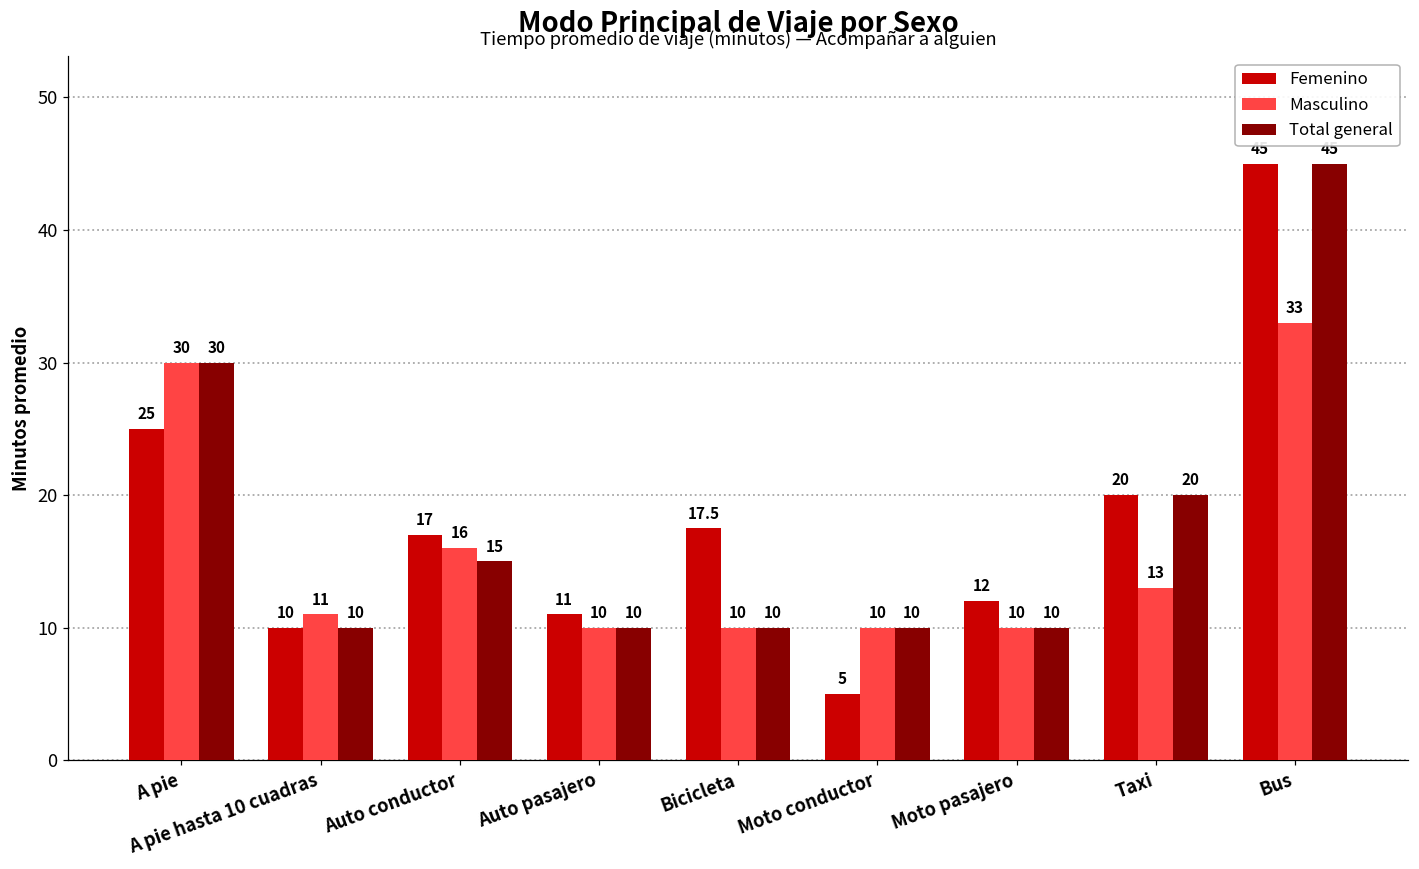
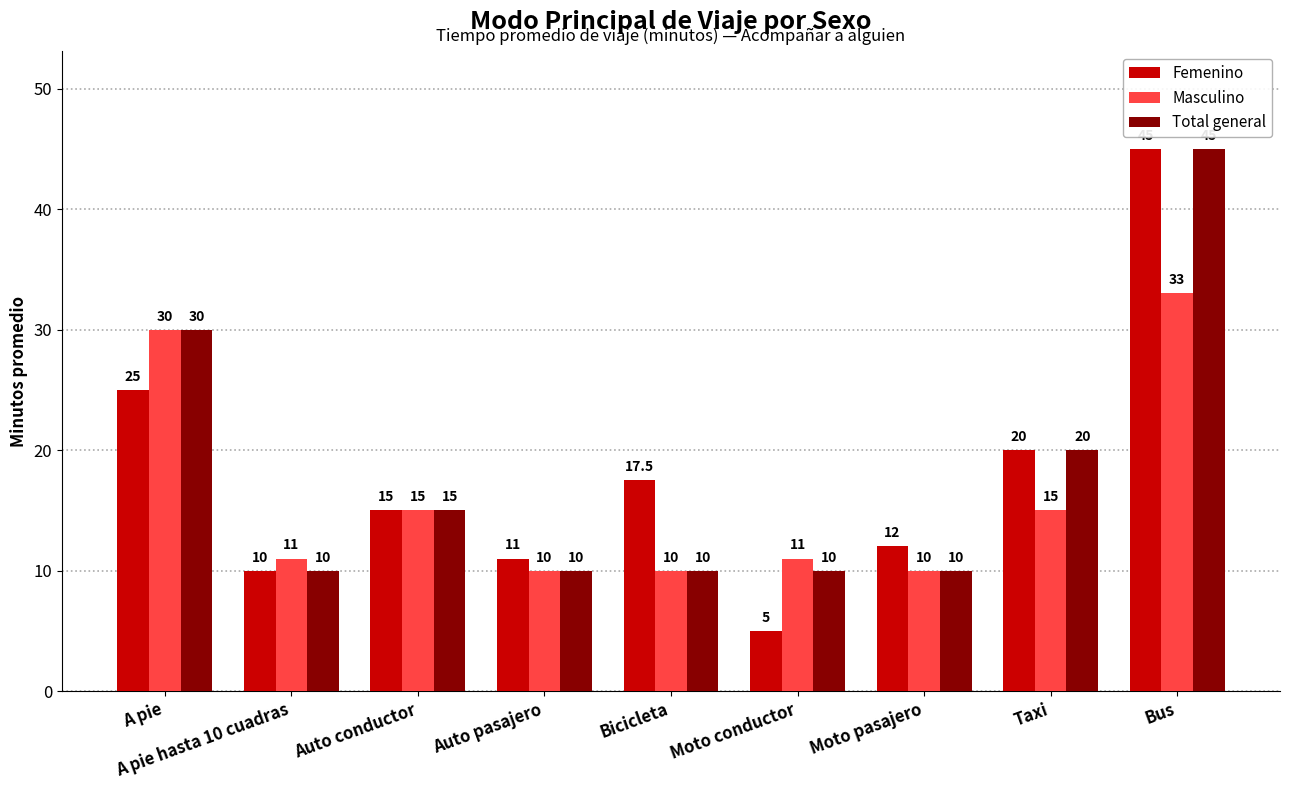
  {
    "Femenino": {
      "A pie": 25,
      "A pie hasta 10 cuadras": 10,
-     "Auto conductor": 17,
+     "Auto conductor": 15,
      "Auto pasajero": 11,
      "Bicicleta": 17.5,
      "Moto conductor": 5,
      "Moto pasajero": 12,
      "Taxi": 20
    },
    "Masculino": {
      "A pie": 30,
      "A pie hasta 10 cuadras": 11,
-     "Auto conductor": 16,
+     "Auto conductor": 15,
      "Auto pasajero": 10,
      "Bicicleta": 10,
-     "Moto conductor": 10,
+     "Moto conductor": 11,
      "Moto pasajero": 10,
-     "Taxi": 13,
+     "Taxi": 15,
      "Bus": 33
    },
    "Total general": {
      "A pie": 30,
      "A pie hasta 10 cuadras": 10,
      "Auto conductor": 15,
      "Auto pasajero": 10,
      "Bicicleta": 10,
      "Moto conductor": 10,
      "Moto pasajero": 10,
      "Taxi": 20
    }
  }
